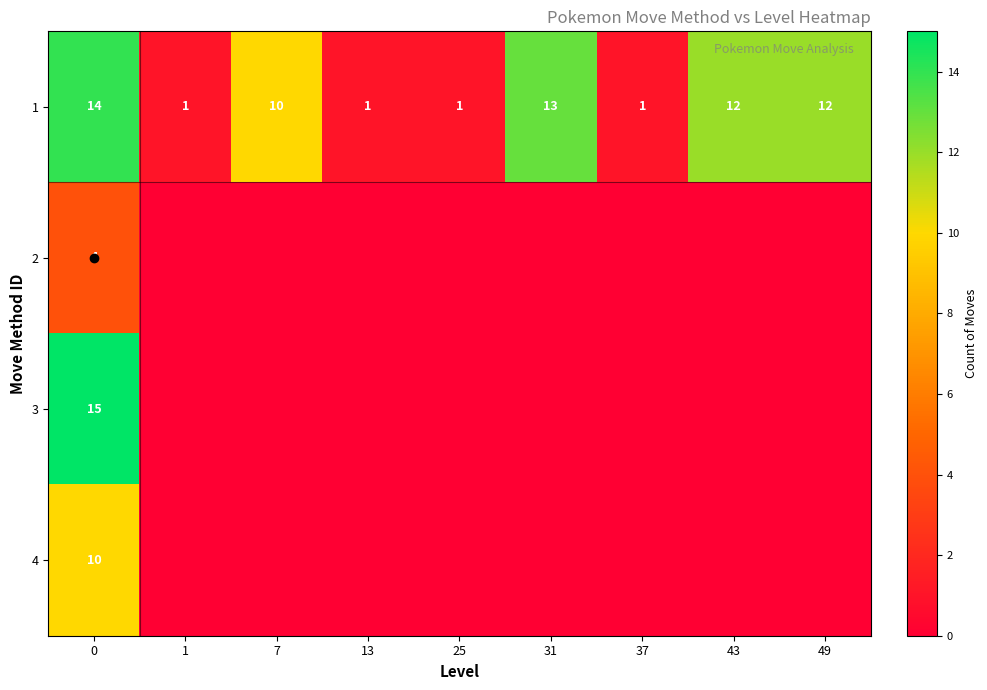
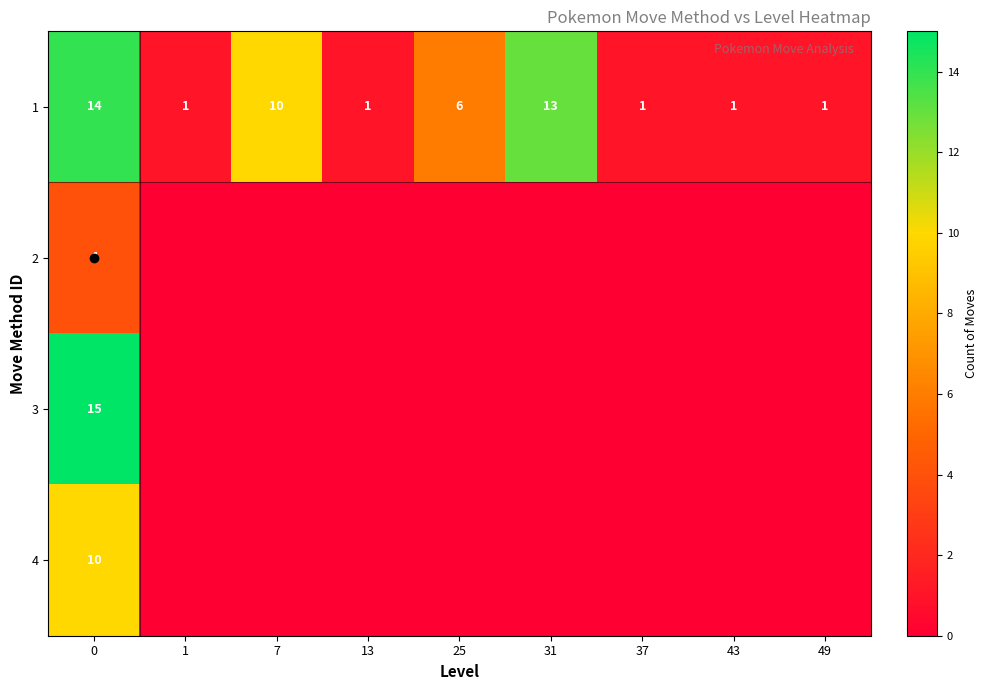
  {
    "1": {
      "0": 14,
      "1": 1,
      "7": 10,
      "13": 1,
-     "25": 1,
+     "25": 6,
      "31": 13,
      "37": 1,
-     "43": 12,
-     "49": 12
+     "43": 1,
+     "49": 1
    },
    "3": {
      "0": 15
    },
    "4": {
      "0": 10
    }
  }
